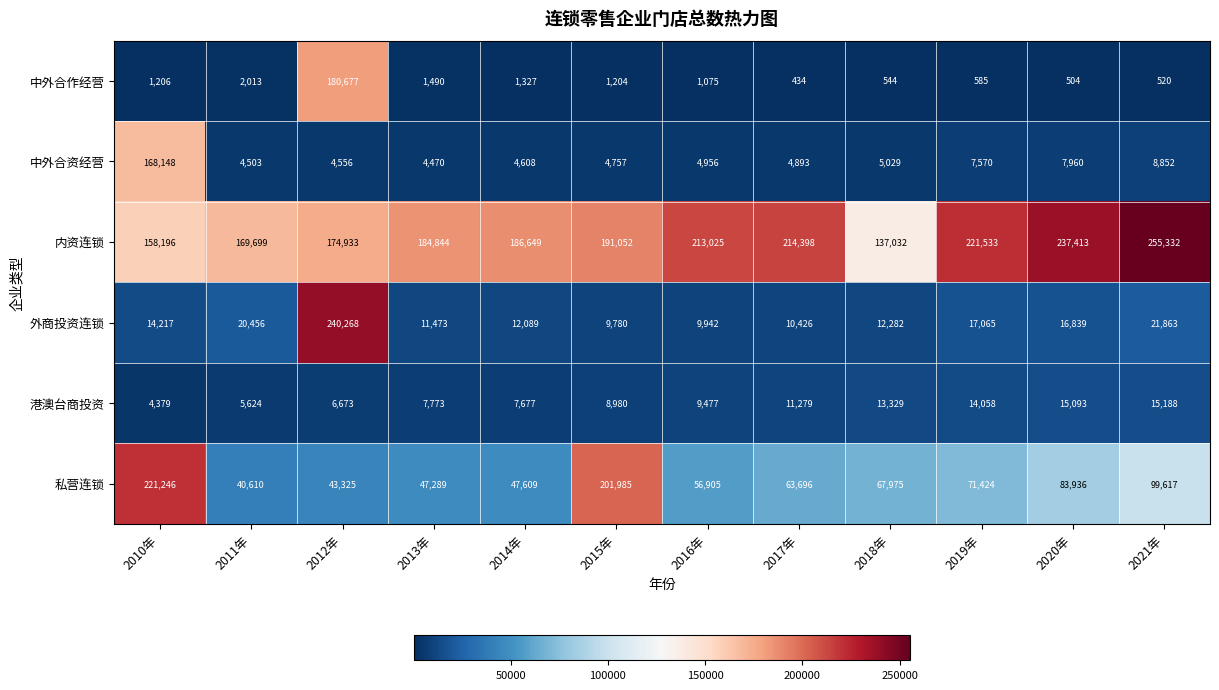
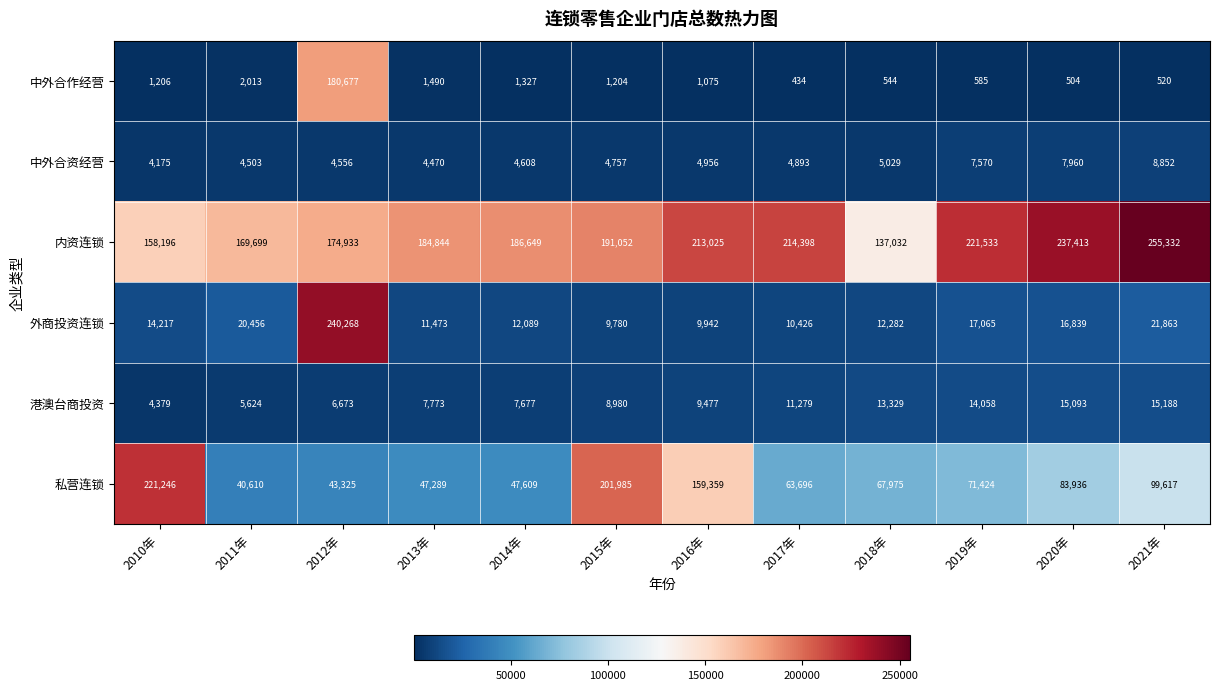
  {
    "中外合作经营": {
      "2010年": "1,206",
      "2011年": "2,013",
      "2012年": "180,677",
      "2013年": "1,490",
      "2014年": "1,327",
      "2015年": "1,204",
      "2016年": "1,075",
      "2017年": "434",
      "2018年": "544",
      "2019年": "585",
      "2020年": "504",
      "2021年": "520"
    },
    "中外合资经营": {
-     "2010年": "168,148",
+     "2010年": "4,175",
      "2011年": "4,503",
      "2012年": "4,556",
      "2013年": "4,470",
      "2014年": "4,608",
      "2015年": "4,757",
      "2016年": "4,956",
      "2017年": "4,893",
      "2018年": "5,029",
      "2019年": "7,570",
      "2020年": "7,960",
      "2021年": "8,852"
    },
    "内资连锁": {
      "2010年": "158,196",
      "2011年": "169,699",
      "2012年": "174,933",
      "2013年": "184,844",
      "2014年": "186,649",
      "2015年": "191,052",
      "2016年": "213,025",
      "2017年": "214,398",
      "2018年": "137,032",
      "2019年": "221,533",
      "2020年": "237,413",
      "2021年": "255,332"
    },
    "外商投资连锁": {
      "2010年": "14,217",
      "2011年": "20,456",
      "2012年": "240,268",
      "2013年": "11,473",
      "2014年": "12,089",
      "2015年": "9,780",
      "2016年": "9,942",
      "2017年": "10,426",
      "2018年": "12,282",
      "2019年": "17,065",
      "2020年": "16,839",
      "2021年": "21,863"
    },
    "港澳台商投资": {
      "2010年": "4,379",
      "2011年": "5,624",
      "2012年": "6,673",
      "2013年": "7,773",
      "2014年": "7,677",
      "2015年": "8,980",
      "2016年": "9,477",
      "2017年": "11,279",
      "2018年": "13,329",
      "2019年": "14,058",
      "2020年": "15,093",
      "2021年": "15,188"
    },
    "私营连锁": {
      "2010年": "221,246",
      "2011年": "40,610",
      "2012年": "43,325",
      "2013年": "47,289",
      "2014年": "47,609",
      "2015年": "201,985",
-     "2016年": "56,905",
+     "2016年": "159,359",
      "2017年": "63,696",
      "2018年": "67,975",
      "2019年": "71,424",
      "2020年": "83,936",
      "2021年": "99,617"
    }
  }
